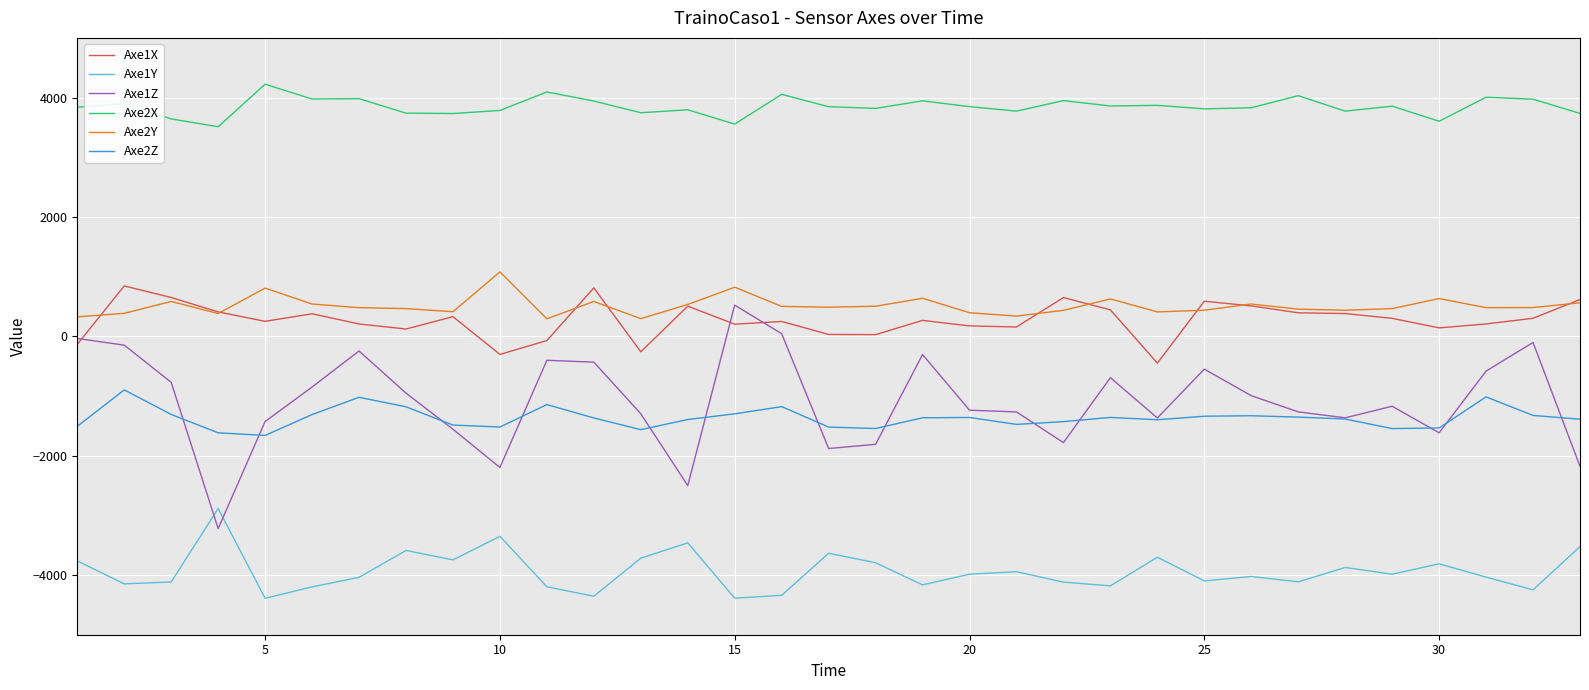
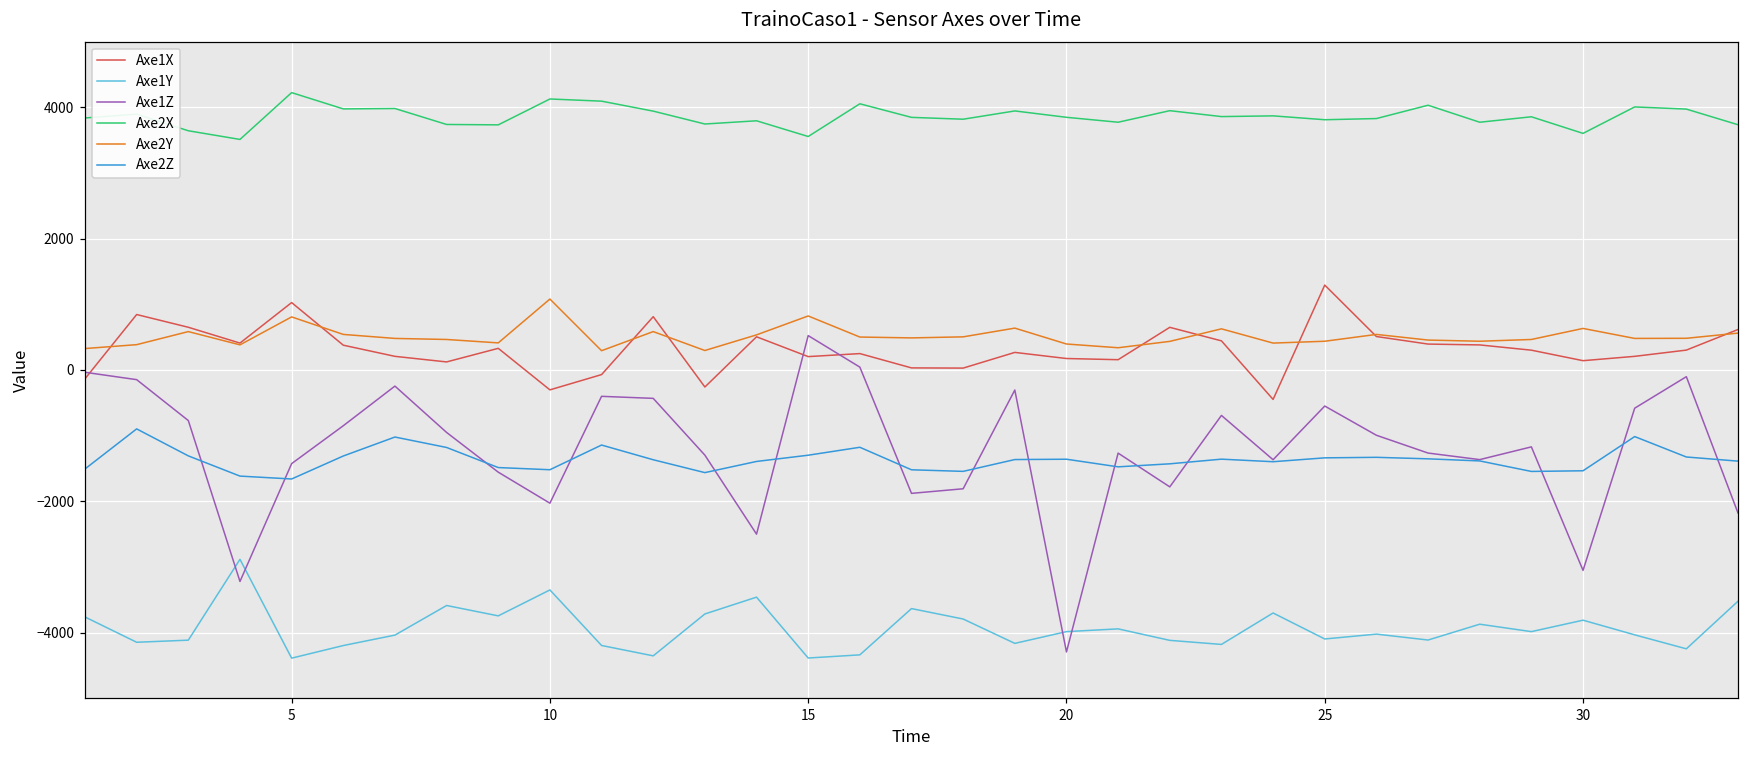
  {
    "Axe1X": {
-     "5": 300,
+     "5": 1000,
      "10": -300,
      "15": 200,
      "20": 200,
-     "25": 600,
+     "25": 1300,
      "30": 100
    },
    "Axe1Z": {
      "5": -1400,
-     "10": -2200,
+     "10": -2000,
      "15": 500,
-     "20": -1200,
+     "20": -4300,
      "25": -600,
-     "30": -1600
+     "30": -3100
    },
    "Axe2X": {
      "5": 4200,
-     "10": 3800,
+     "10": 4100,
      "15": 3600,
      "20": 3800,
      "25": 3800,
      "30": 3600
    },
    "Axe2Y": {
      "5": 800,
      "10": 1100,
      "15": 800,
      "20": 400,
      "25": 400,
      "30": 600
    }
  }
